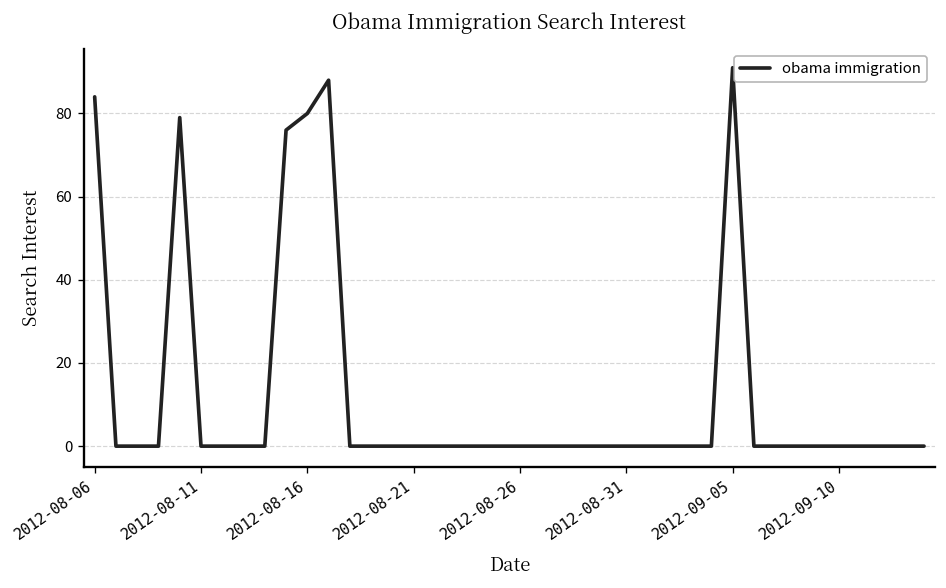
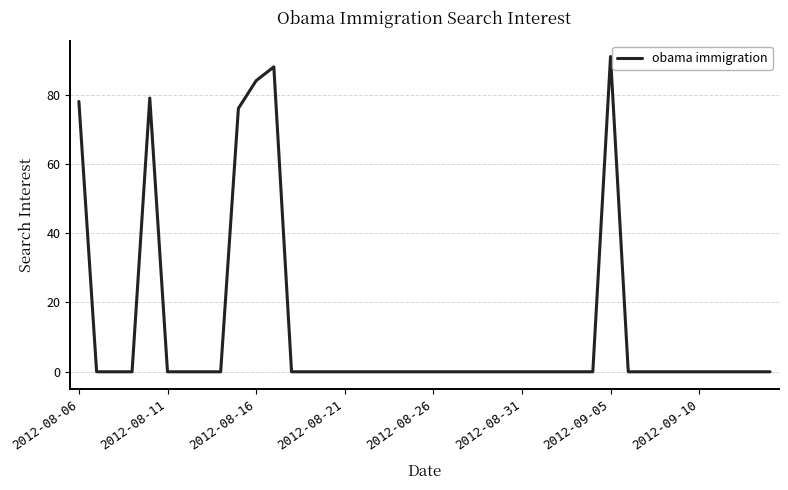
  {
-   "2012-08-06": 84,
+   "2012-08-06": 78,
    "2012-08-11": 0,
-   "2012-08-16": 80,
+   "2012-08-16": 84,
    "2012-08-21": 0,
    "2012-08-26": 0,
    "2012-08-31": 0,
    "2012-09-05": 91,
    "2012-09-10": 0
  }
